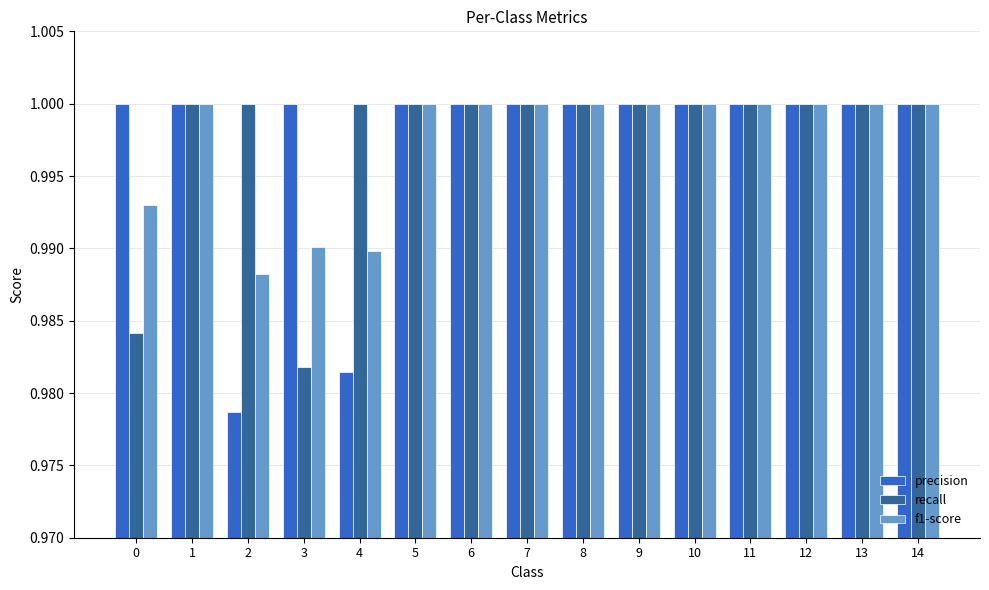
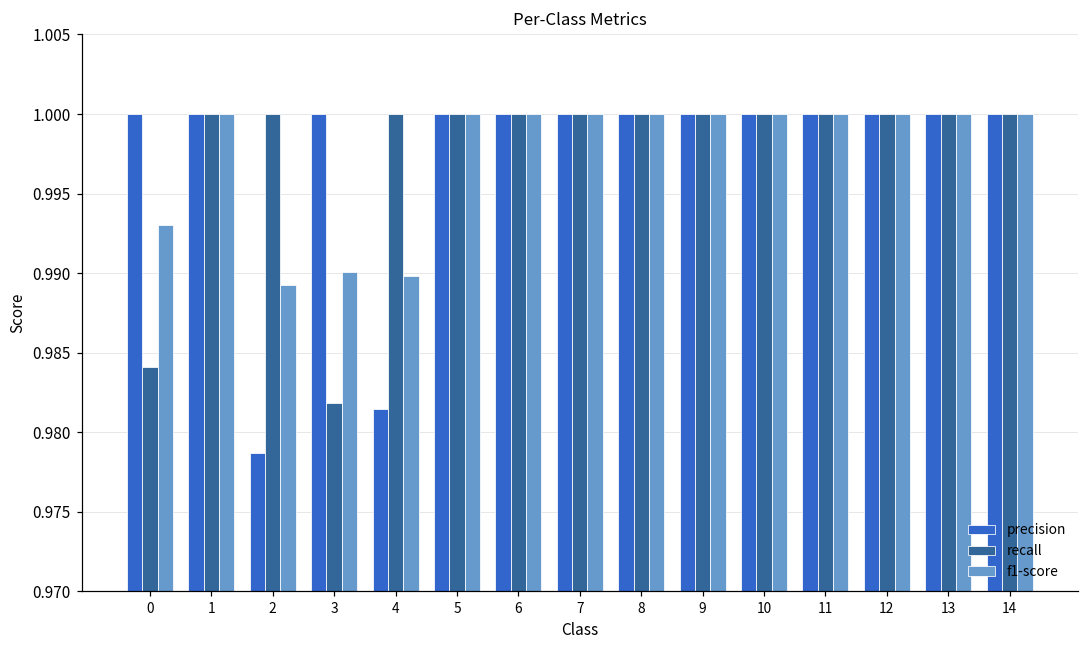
  {
    "f1-score": {
      "0": 0.9930,
      "1": 1.0000,
-     "2": 0.9883,
+     "2": 0.9892,
      "3": 0.9901,
      "4": 0.9898,
      "5": 1.0000,
      "6": 1.0000,
      "7": 1.0000,
      "8": 1.0000,
      "9": 1.0000,
      "10": 1.0000,
      "11": 1.0000,
      "12": 1.0000,
      "13": 1.0000,
      "14": 1.0000
    }
  }
